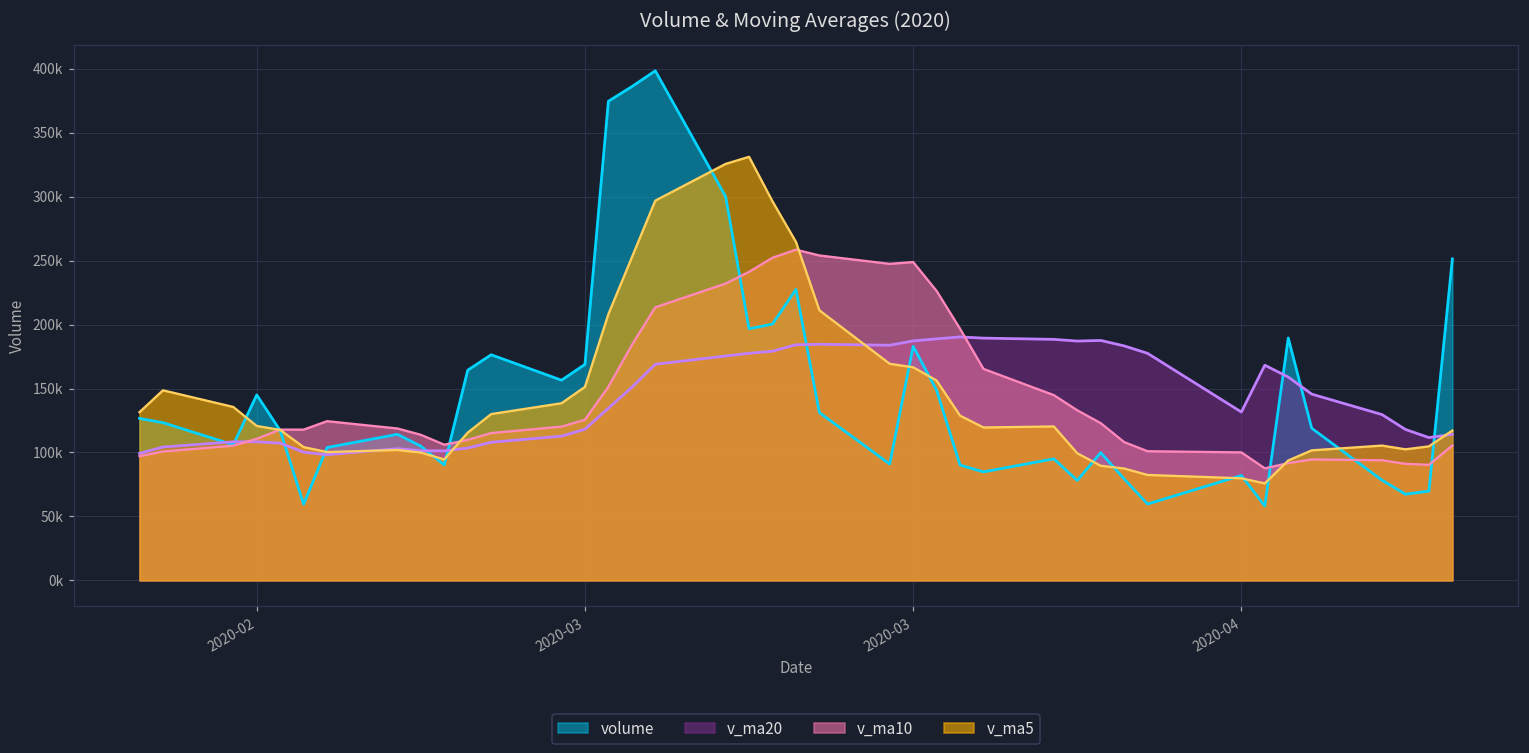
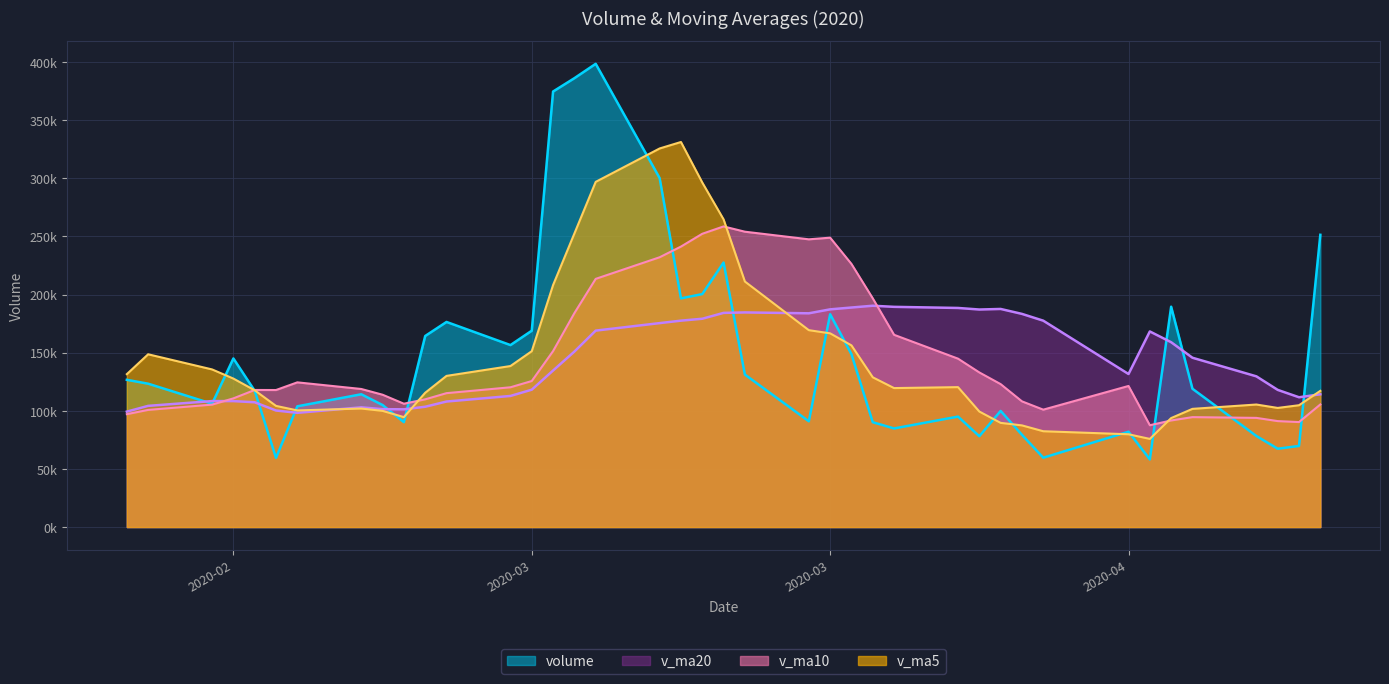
  {
    "volume": {
      "2020-02": 145000,
      "2020-04": 82000
    },
    "v_ma20": {
      "2020-02": 108000,
      "2020-04": 132000
    },
    "v_ma10": {
      "2020-02": 111000,
-     "2020-04": 100000
+     "2020-04": 121000
    },
    "v_ma5": {
-     "2020-02": 121000,
+     "2020-02": 128000,
      "2020-04": 80000
    }
  }
